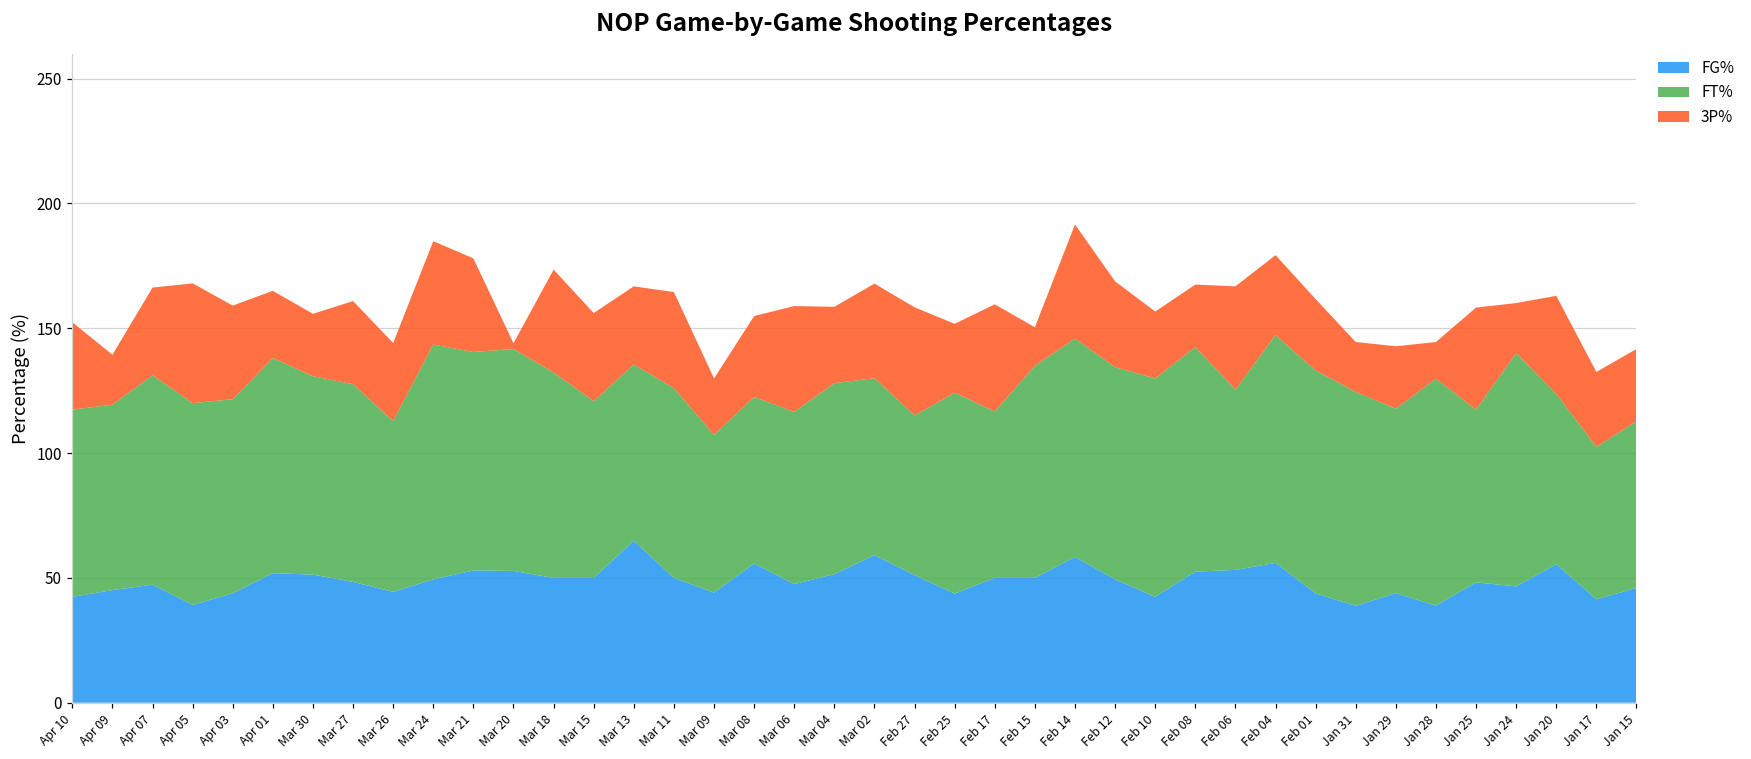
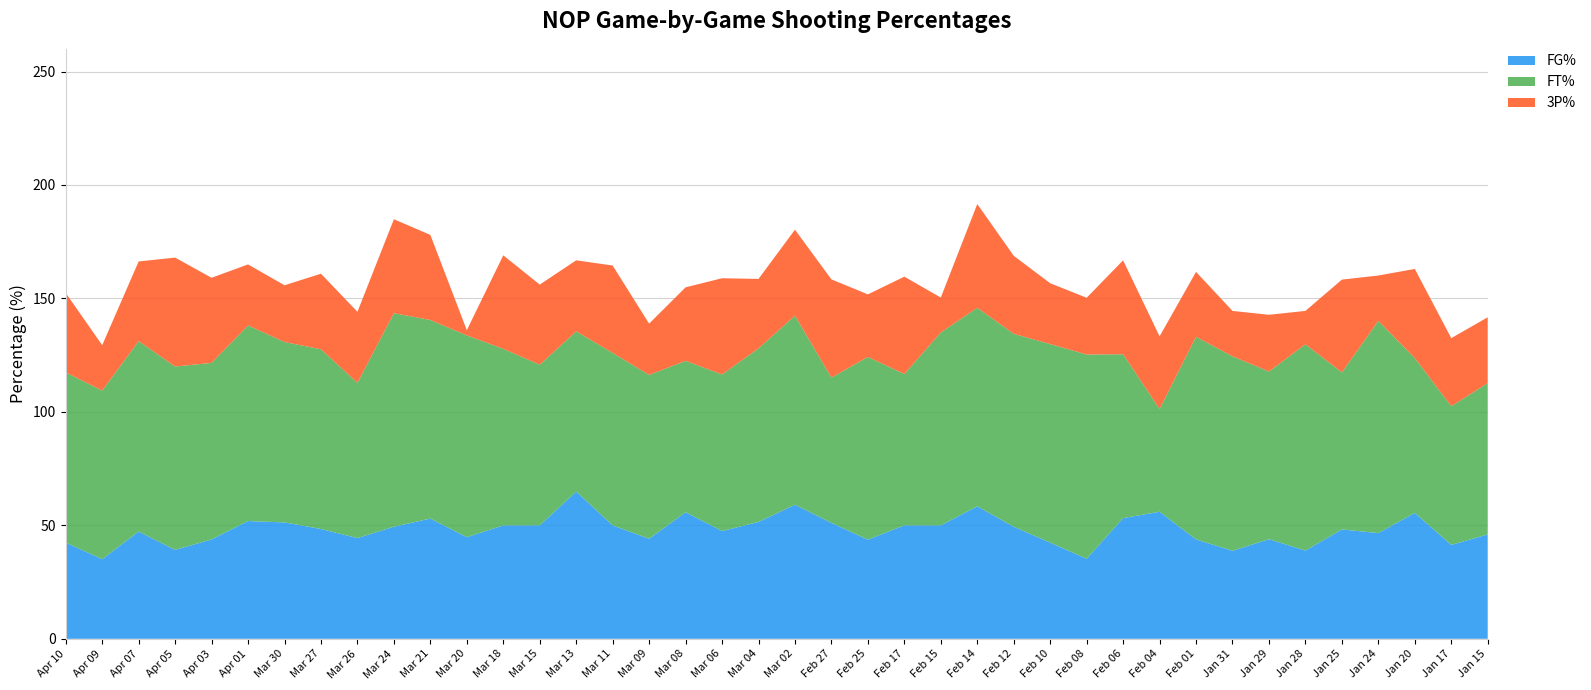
  {
    "FG%": {
      "Apr 10": 42,
-     "Apr 09": 45,
+     "Apr 09": 35,
      "Apr 07": 47,
      "Apr 05": 39,
      "Apr 03": 44,
      "Apr 01": 52,
      "Mar 30": 51,
      "Mar 27": 48,
      "Mar 26": 44,
      "Mar 24": 49,
      "Mar 21": 53,
-     "Mar 20": 53,
+     "Mar 20": 45,
      "Mar 18": 50,
      "Mar 15": 50,
      "Mar 13": 65,
      "Mar 11": 50,
      "Mar 09": 44,
      "Mar 08": 56,
      "Mar 06": 48,
      "Mar 04": 52,
      "Mar 02": 59,
      "Feb 27": 51,
      "Feb 25": 44,
      "Feb 17": 50,
      "Feb 15": 50,
      "Feb 14": 58,
      "Feb 12": 49,
      "Feb 10": 42,
-     "Feb 08": 53,
+     "Feb 08": 35,
      "Feb 06": 53,
      "Feb 04": 56,
      "Feb 01": 44,
      "Jan 31": 39,
      "Jan 29": 44,
      "Jan 28": 39,
      "Jan 25": 48,
      "Jan 24": 47,
      "Jan 20": 56,
      "Jan 17": 41,
      "Jan 15": 46
    },
    "FT%": {
      "Apr 10": 75,
      "Apr 09": 74,
      "Apr 07": 84,
      "Apr 05": 81,
      "Apr 03": 78,
      "Apr 01": 86,
      "Mar 30": 80,
      "Mar 27": 79,
      "Mar 26": 68,
      "Mar 24": 94,
      "Mar 21": 88,
      "Mar 20": 89,
-     "Mar 18": 82,
+     "Mar 18": 78,
      "Mar 15": 71,
      "Mar 13": 71,
      "Mar 11": 76,
-     "Mar 09": 63,
+     "Mar 09": 72,
      "Mar 08": 67,
      "Mar 06": 69,
      "Mar 04": 77,
-     "Mar 02": 71,
+     "Mar 02": 83,
      "Feb 27": 64,
      "Feb 25": 81,
      "Feb 17": 67,
      "Feb 15": 85,
      "Feb 14": 88,
      "Feb 12": 85,
      "Feb 10": 88,
      "Feb 08": 90,
      "Feb 06": 72,
-     "Feb 04": 91,
+     "Feb 04": 45,
      "Feb 01": 89,
      "Jan 31": 86,
      "Jan 29": 74,
      "Jan 28": 91,
      "Jan 25": 69,
      "Jan 24": 94,
      "Jan 20": 68,
      "Jan 17": 61,
      "Jan 15": 67
    },
    "3P%": {
      "Apr 10": 35,
      "Apr 09": 20,
      "Apr 07": 35,
      "Apr 05": 48,
      "Apr 03": 38,
      "Apr 01": 27,
      "Mar 30": 25,
      "Mar 27": 33,
      "Mar 26": 31,
      "Mar 24": 41,
      "Mar 21": 38,
      "Mar 20": 2,
      "Mar 18": 41,
      "Mar 15": 35,
      "Mar 13": 31,
      "Mar 11": 39,
      "Mar 09": 23,
      "Mar 08": 32,
      "Mar 06": 42,
      "Mar 04": 31,
      "Mar 02": 38,
      "Feb 27": 43,
      "Feb 25": 28,
      "Feb 17": 43,
      "Feb 15": 15,
      "Feb 14": 46,
      "Feb 12": 34,
      "Feb 10": 27,
      "Feb 08": 25,
      "Feb 06": 41,
      "Feb 04": 32,
      "Feb 01": 29,
      "Jan 31": 20,
      "Jan 29": 25,
      "Jan 28": 15,
      "Jan 25": 41,
      "Jan 24": 20,
      "Jan 20": 39,
      "Jan 17": 30,
      "Jan 15": 29
    }
  }
